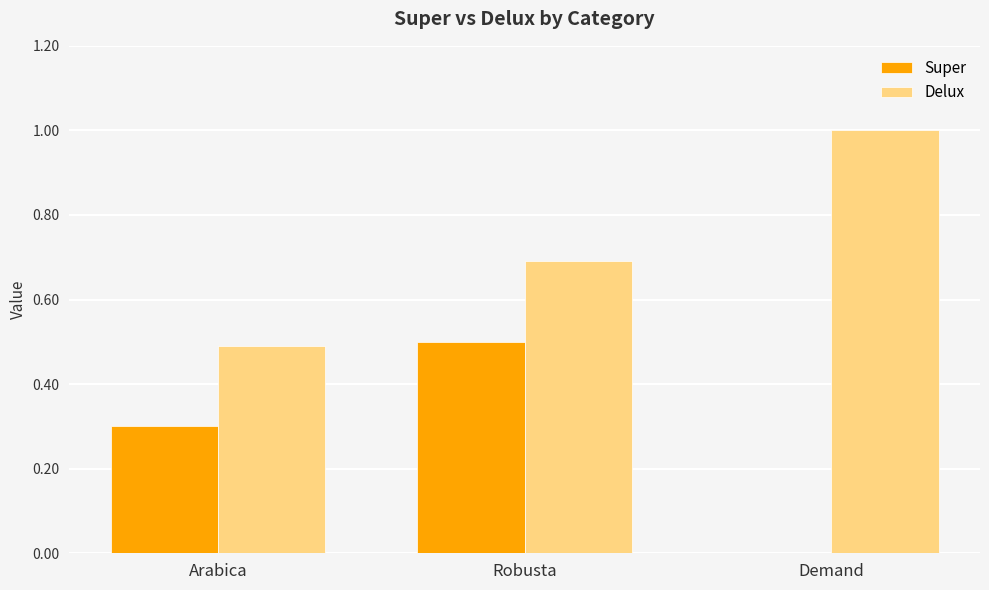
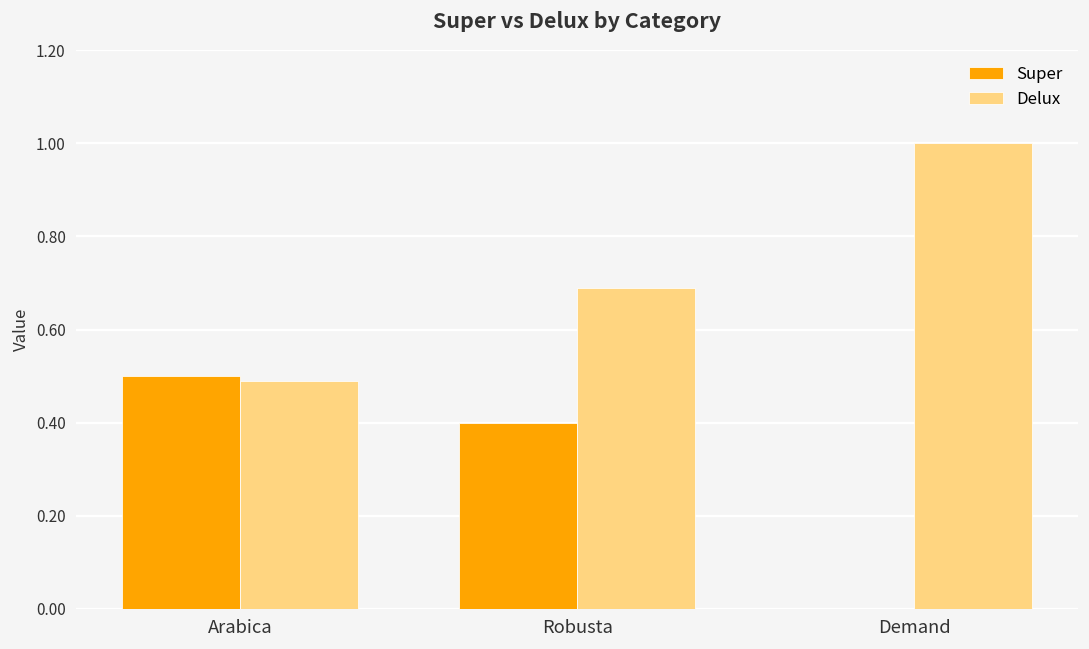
  {
    "Super": {
-     "Arabica": 0.3,
-     "Robusta": 0.5,
+     "Arabica": 0.5,
+     "Robusta": 0.4,
      "Demand": 0.0
    },
    "Delux": {
      "Arabica": 0.49,
      "Robusta": 0.69,
      "Demand": 1.0
    }
  }
